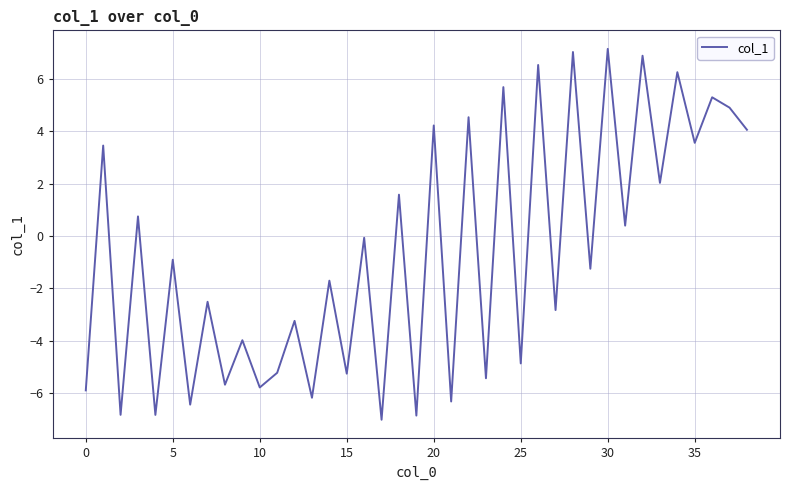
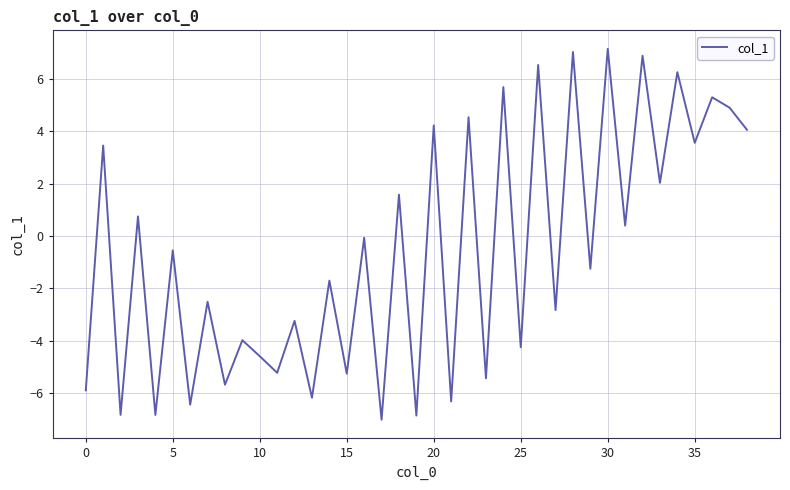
  {
    "0": -5.9,
-   "5": -0.9,
-   "10": -5.8,
+   "5": -0.5,
+   "10": -4.6,
    "15": -5.3,
    "20": 4.2,
-   "25": -4.9,
+   "25": -4.2,
    "30": 7.1,
    "35": 3.6
  }
